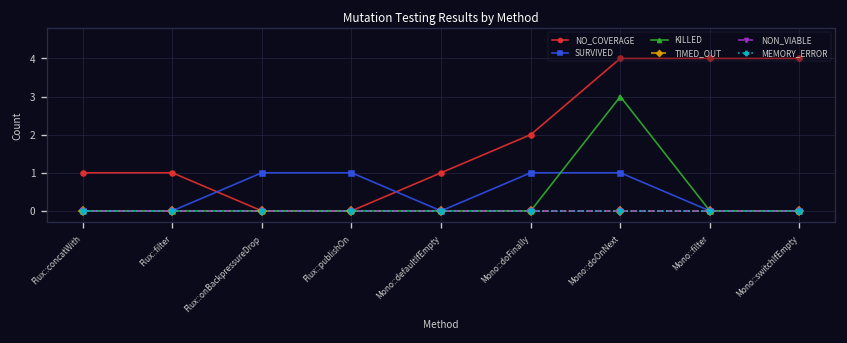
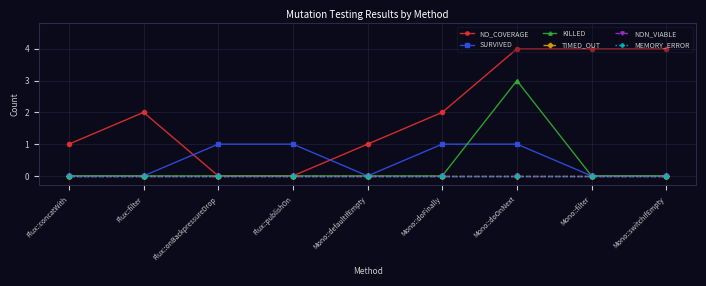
  {
    "NO_COVERAGE": {
      "Flux::concatWith": 1,
-     "Flux::filter": 1,
+     "Flux::filter": 2,
      "Mono::defaultIfEmpty": 1,
      "Mono::doFinally": 2
    },
    "SURVIVED": {
      "Flux::onBackpressureDrop": 1,
      "Flux::publishOn": 1,
      "Mono::doFinally": 1,
      "Mono::doOnNext": 1
    },
    "KILLED": {
      "Mono::doOnNext": 3
    },
    "MEMORY_ERROR": {
      "Mono::doOnNext": 0
    }
  }
